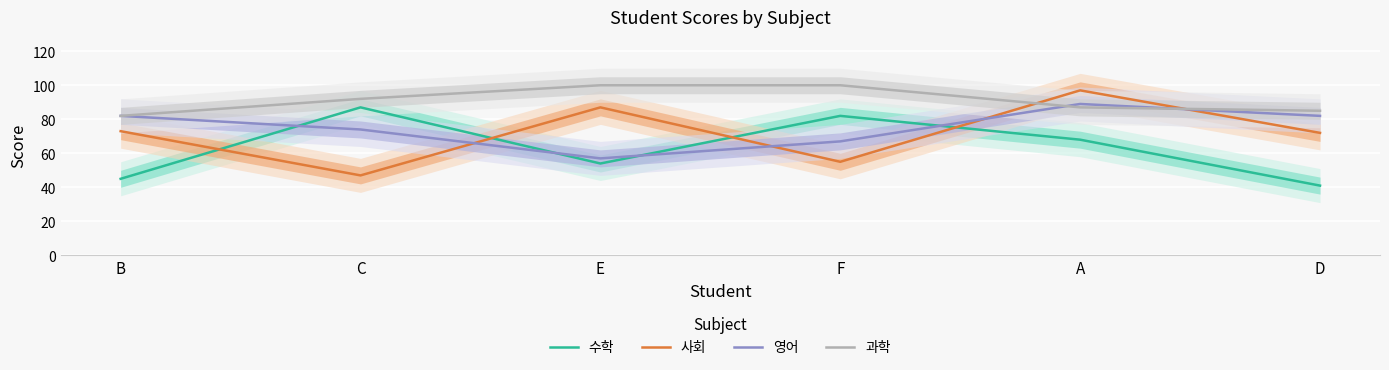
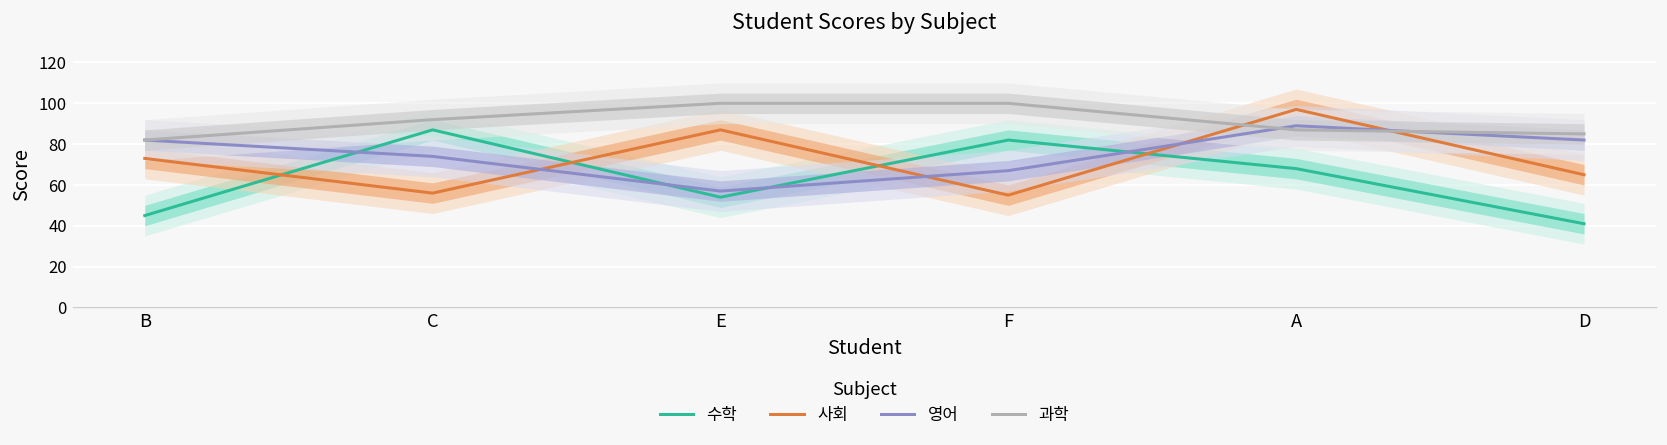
  {
    "수학": {
      "B": 45,
      "C": 87,
      "E": 54,
      "F": 82,
      "A": 68,
      "D": 41
    },
    "사회": {
      "B": 73,
-     "C": 47,
+     "C": 56,
      "E": 87,
      "F": 55,
-     "D": 72
+     "D": 65
    }
  }
